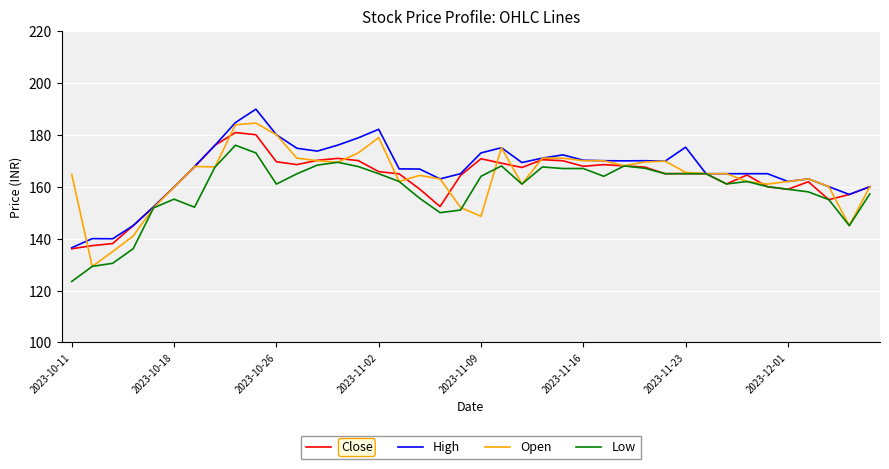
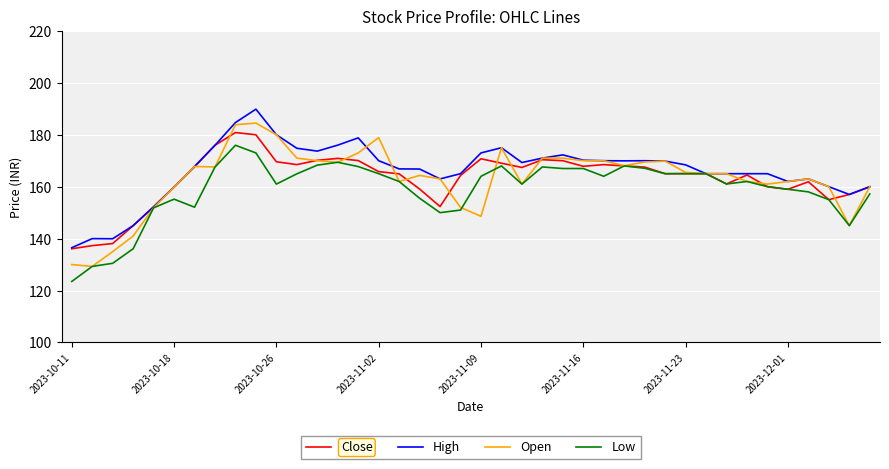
  {
    "Close": {
      "2023-10-26": 170,
      "2023-11-09": 171
    },
    "High": {
-     "2023-11-02": 182,
+     "2023-11-02": 170,
      "2023-11-09": 173,
-     "2023-11-23": 175
+     "2023-11-23": 168
    },
    "Open": {
-     "2023-10-11": 165,
+     "2023-10-11": 130,
      "2023-11-02": 179,
      "2023-11-09": 149
    },
    "Low": {
      "2023-10-11": 124,
      "2023-10-18": 155,
      "2023-10-26": 161,
      "2023-11-09": 164
    }
  }
